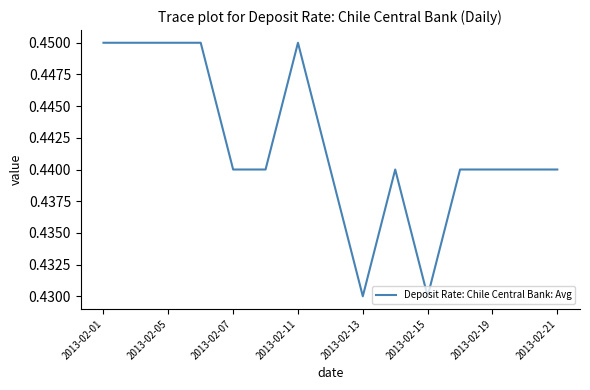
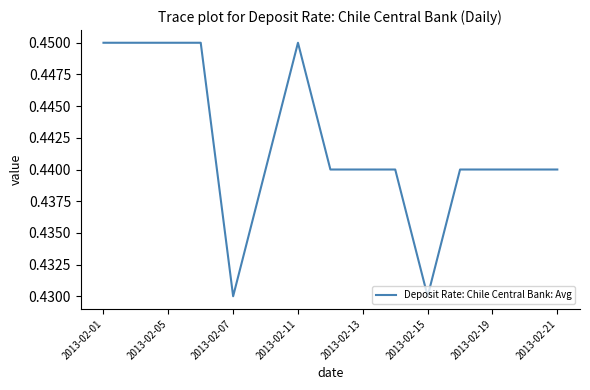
  {
    "2013-02-01": 0.45,
    "2013-02-05": 0.45,
-   "2013-02-07": 0.44,
+   "2013-02-07": 0.43,
    "2013-02-11": 0.45,
-   "2013-02-13": 0.43,
+   "2013-02-13": 0.44,
    "2013-02-19": 0.44,
    "2013-02-21": 0.44
  }
